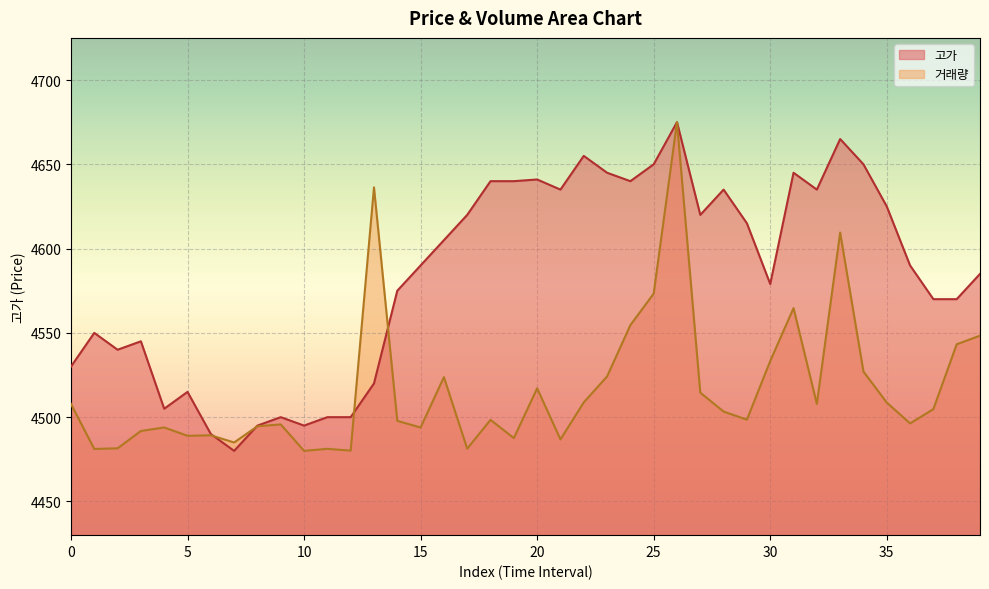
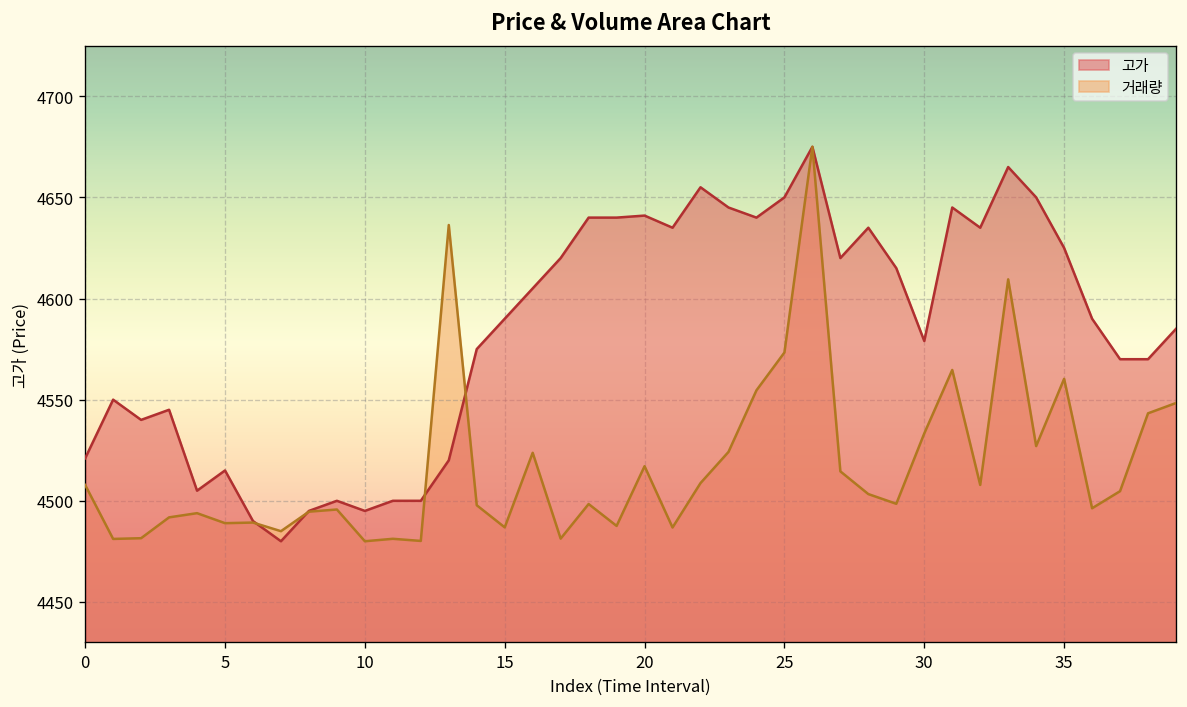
  {
    "고가": {
-     "0": 4530,
+     "0": 4521,
      "5": 4515,
      "10": 4495,
      "15": 4590,
      "20": 4641,
      "25": 4650,
      "30": 4579,
      "35": 4625
    },
    "거래량": {
      "0": 4508,
      "5": 4489,
      "10": 4480,
-     "15": 4494,
+     "15": 4487,
      "20": 4517,
      "25": 4573,
      "30": 4533,
-     "35": 4509
+     "35": 4560
    }
  }
